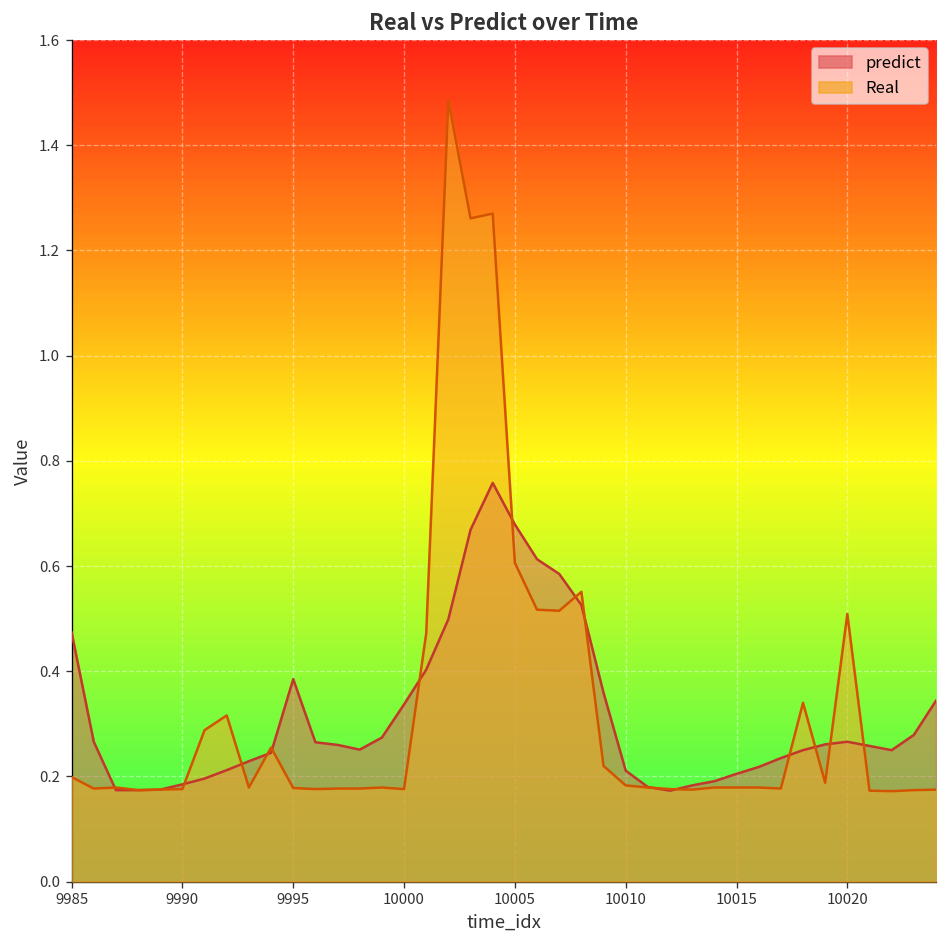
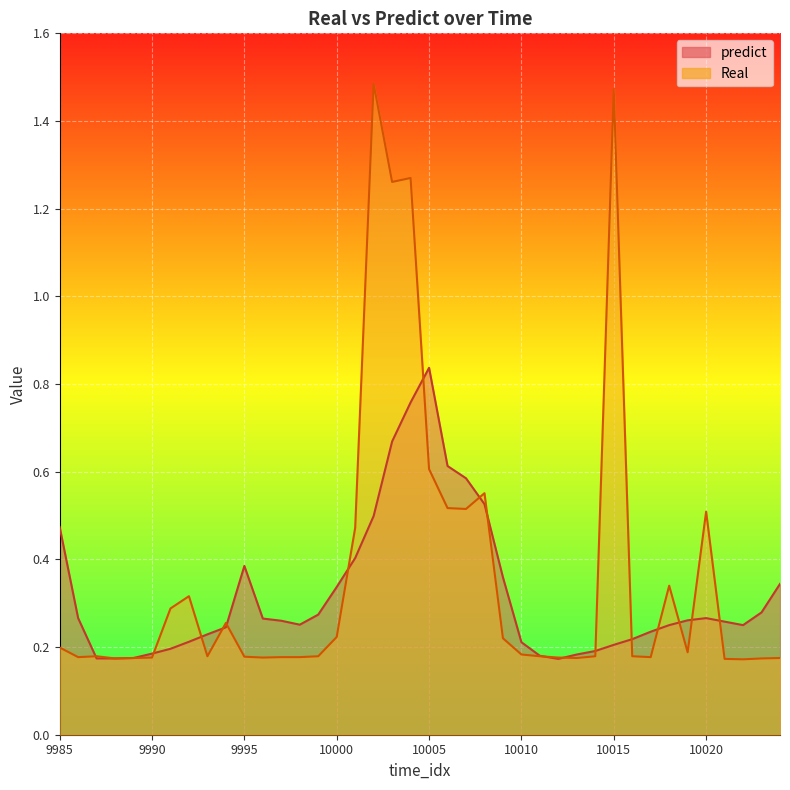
  {
    "predict": {
      "9985": 0.47,
      "9990": 0.19,
      "9995": 0.39,
      "10000": 0.34,
-     "10005": 0.68,
+     "10005": 0.84,
      "10010": 0.21,
      "10015": 0.21,
      "10020": 0.27
    },
    "Real": {
      "9985": 0.20,
      "9990": 0.18,
      "9995": 0.18,
-     "10000": 0.18,
+     "10000": 0.22,
      "10005": 0.61,
      "10010": 0.18,
-     "10015": 0.18,
+     "10015": 1.47,
      "10020": 0.51
    }
  }
